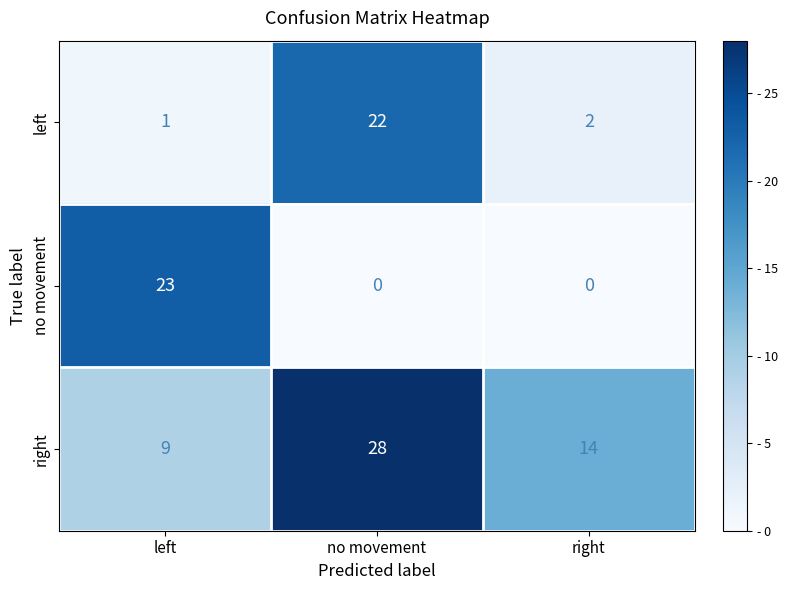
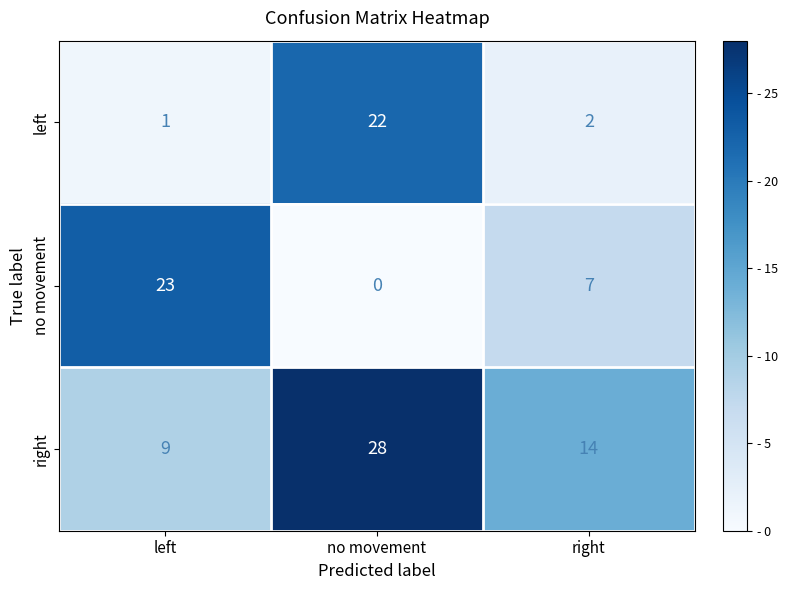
  {
    "left": {
      "left": 1,
      "no movement": 22,
      "right": 2
    },
    "no movement": {
      "left": 23,
      "no movement": 0,
-     "right": 0
+     "right": 7
    },
    "right": {
      "left": 9,
      "no movement": 28
    }
  }
